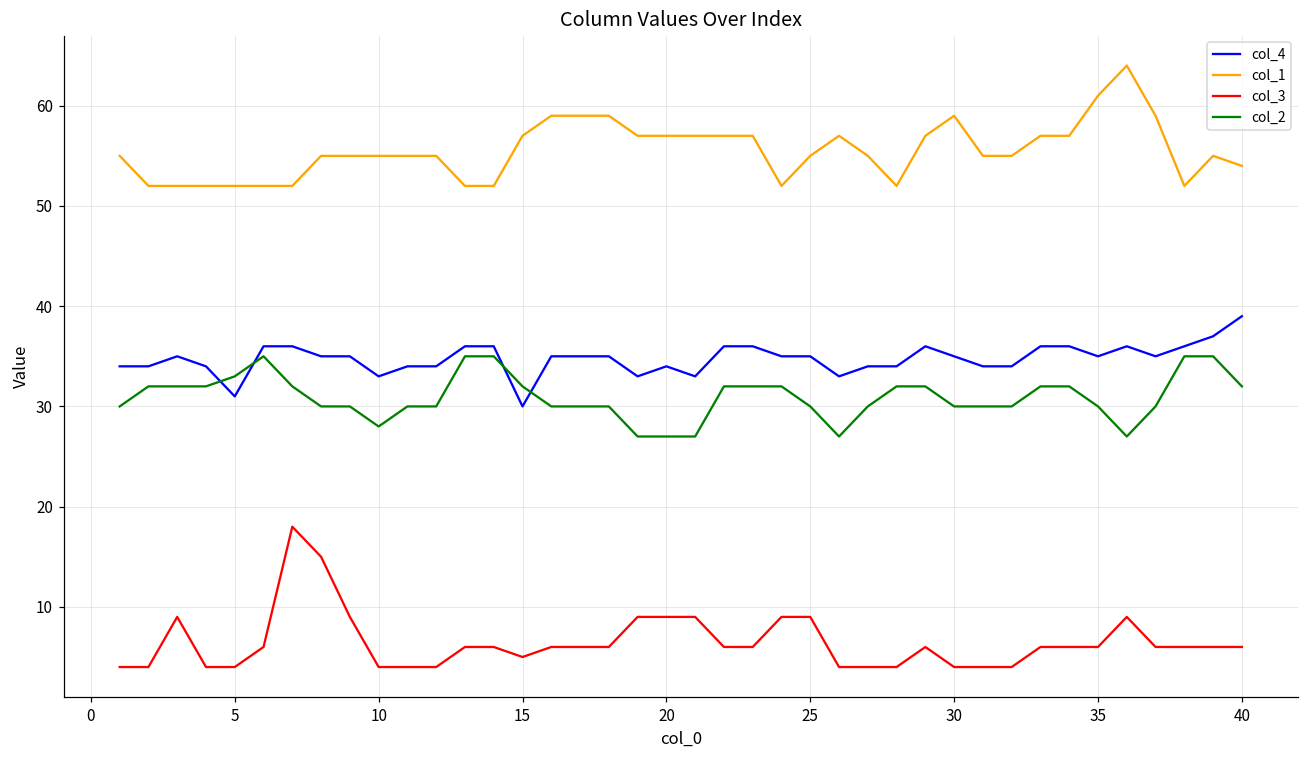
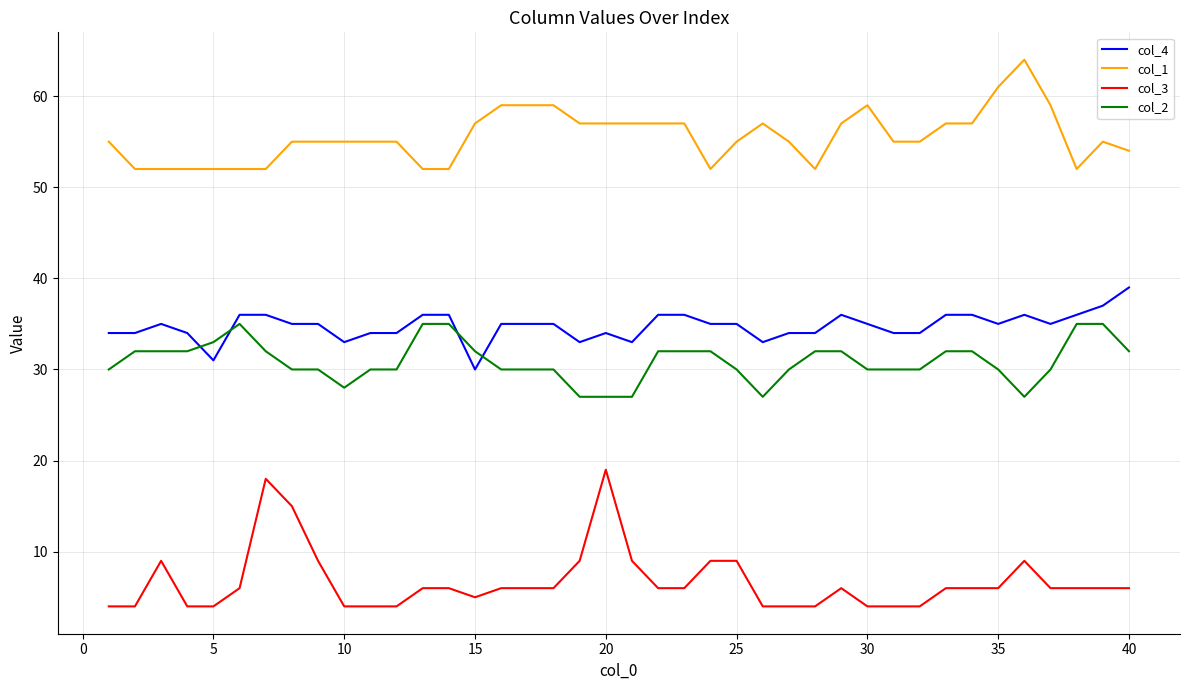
  {
    "col_4": {
      "5": 31,
      "10": 33,
      "15": 30,
      "20": 34,
      "25": 35,
      "30": 35,
      "35": 35,
      "40": 39
    },
    "col_1": {
      "5": 52,
      "10": 55,
      "15": 57,
      "20": 57,
      "25": 55,
      "30": 59,
      "35": 61,
      "40": 54
    },
    "col_3": {
      "5": 4,
      "10": 4,
      "15": 5,
-     "20": 9,
+     "20": 19,
      "25": 9,
      "30": 4,
      "35": 6,
      "40": 6
    },
    "col_2": {
      "5": 33,
      "10": 28,
      "15": 32,
      "20": 27,
      "25": 30,
      "30": 30,
      "35": 30,
      "40": 32
    }
  }
